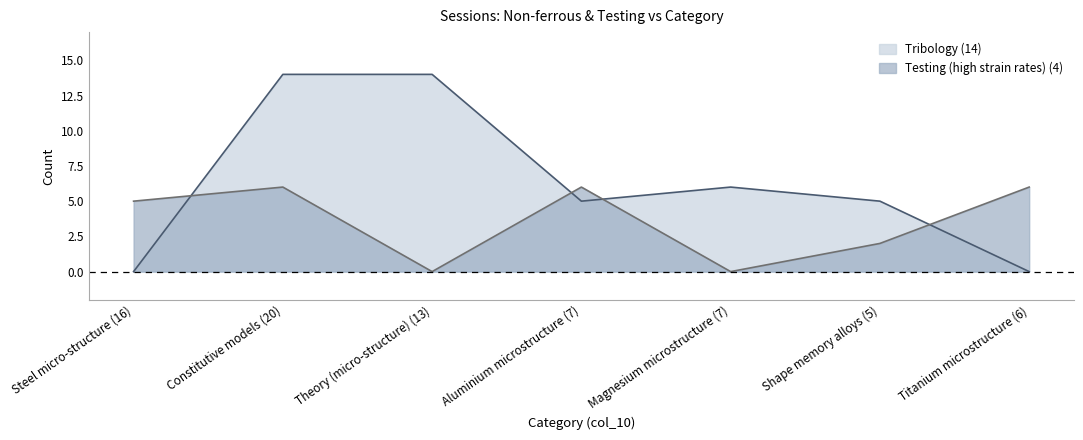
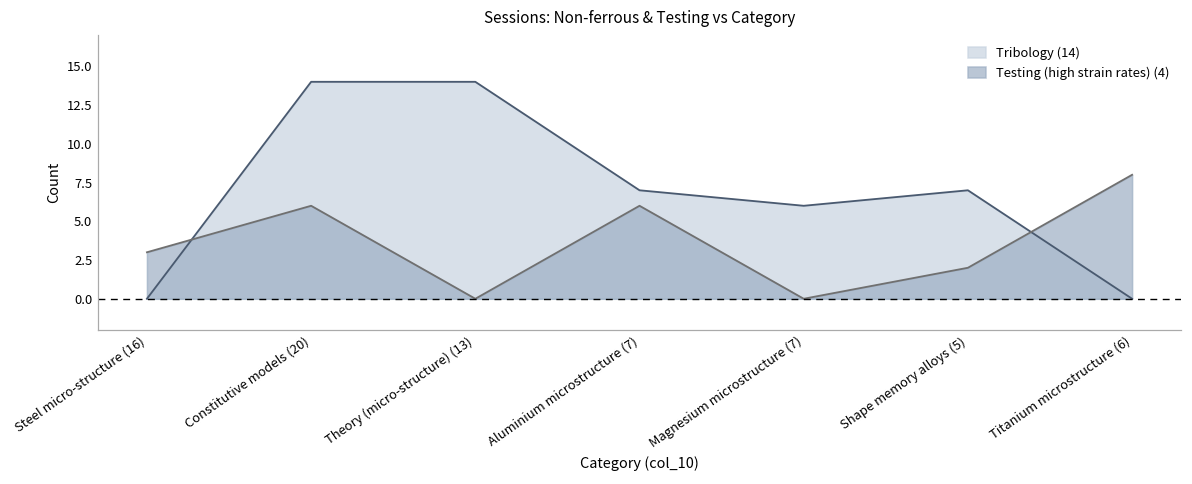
  {
    "Tribology (14)": {
      "Steel micro-structure (16)": 0,
      "Constitutive models (20)": 14,
      "Theory (micro-structure) (13)": 14,
-     "Aluminium microstructure (7)": 5,
+     "Aluminium microstructure (7)": 7,
      "Magnesium microstructure (7)": 6,
-     "Shape memory alloys (5)": 5,
+     "Shape memory alloys (5)": 7,
      "Titanium microstructure (6)": 0
    },
    "Testing (high strain rates) (4)": {
-     "Steel micro-structure (16)": 5,
+     "Steel micro-structure (16)": 3,
      "Constitutive models (20)": 6,
      "Theory (micro-structure) (13)": 0,
      "Aluminium microstructure (7)": 6,
      "Magnesium microstructure (7)": 0,
      "Shape memory alloys (5)": 2,
-     "Titanium microstructure (6)": 6
+     "Titanium microstructure (6)": 8
    }
  }
